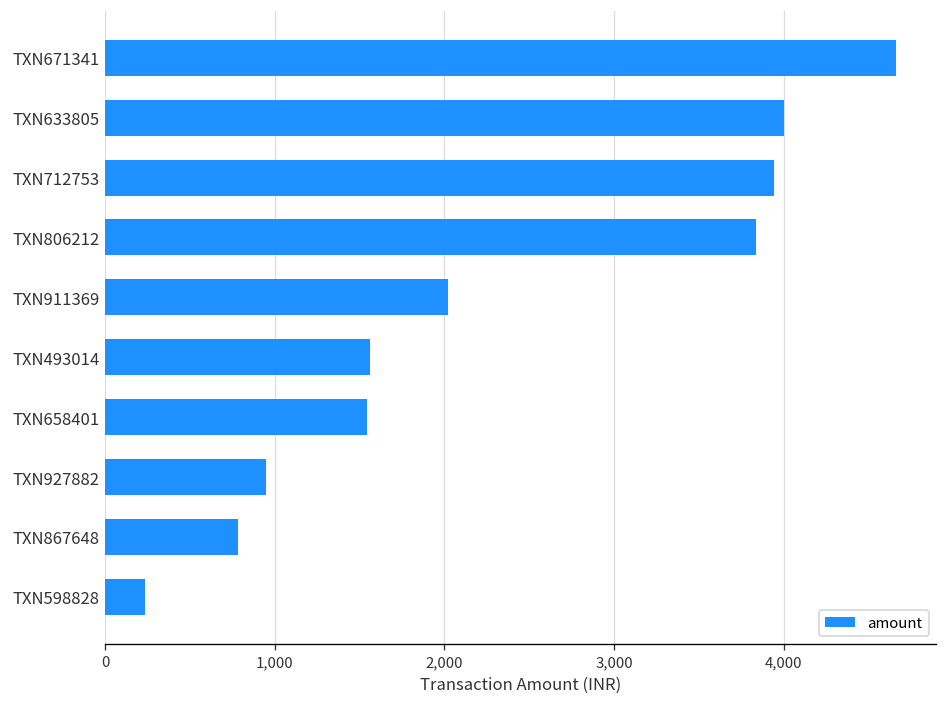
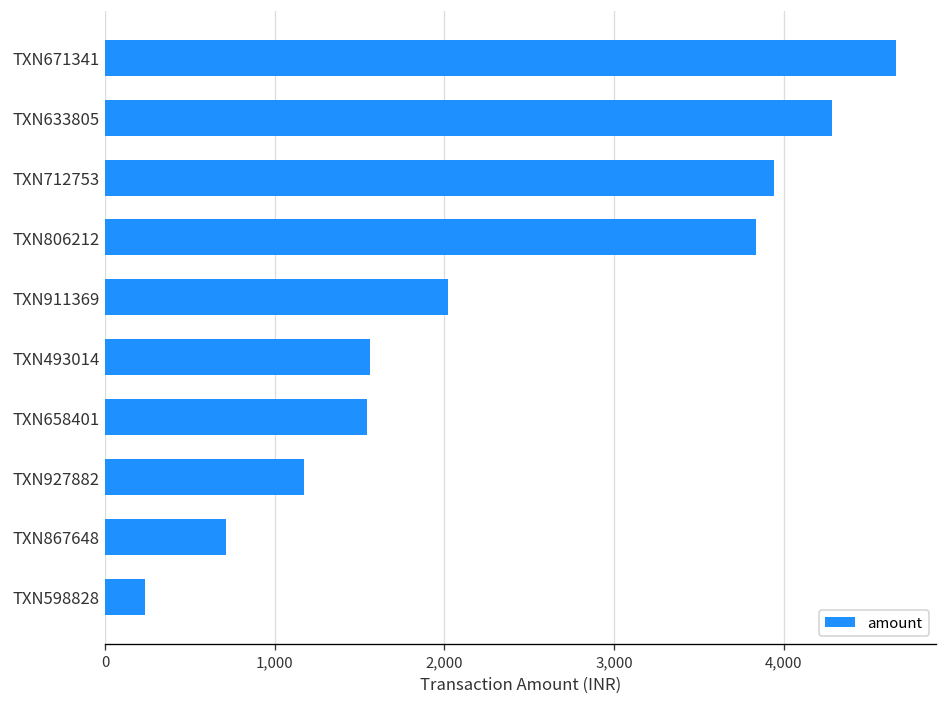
  {
    "TXN671341": "4,660",
-   "TXN633805": "4,000",
+   "TXN633805": "4,290",
    "TXN712753": "3,940",
    "TXN806212": "3,840",
    "TXN911369": "2,020",
    "TXN493014": "1,560",
    "TXN658401": "1,540",
-   "TXN927882": "950",
-   "TXN867648": "780",
+   "TXN927882": "1,170",
+   "TXN867648": "710",
    "TXN598828": "230"
  }
